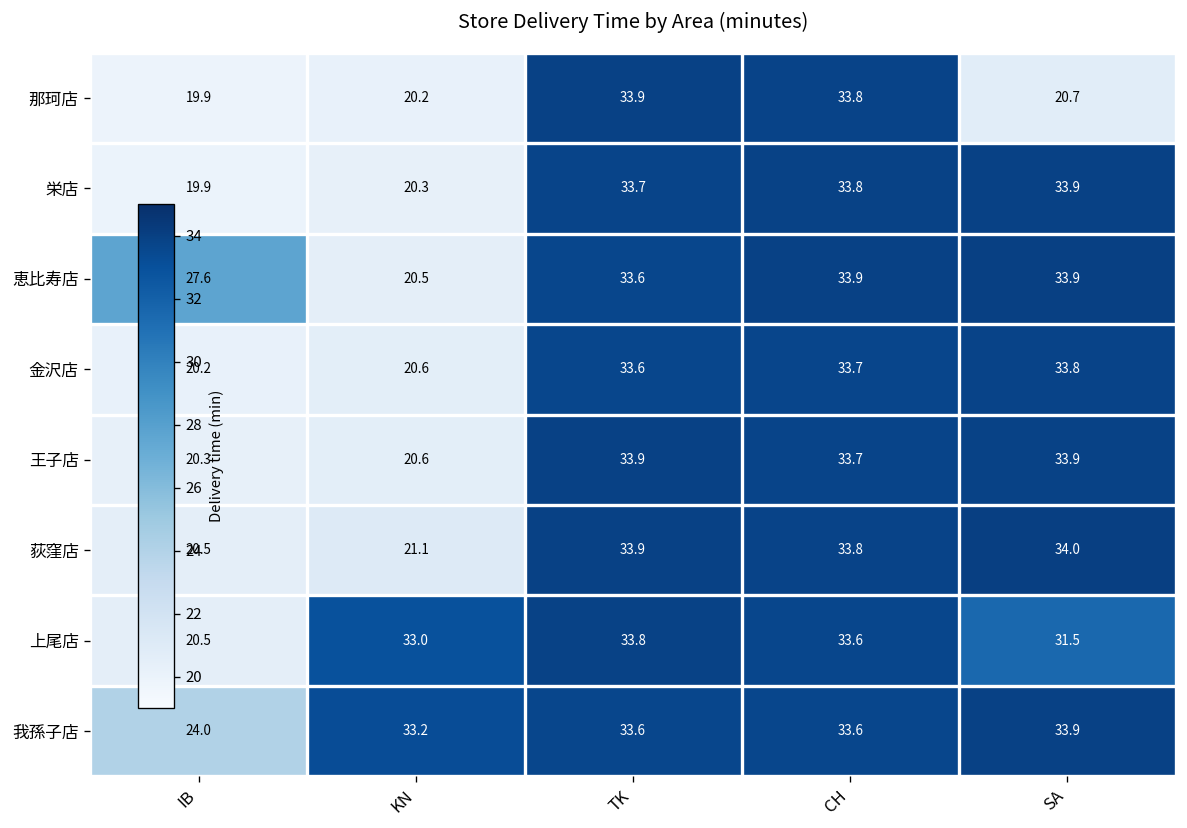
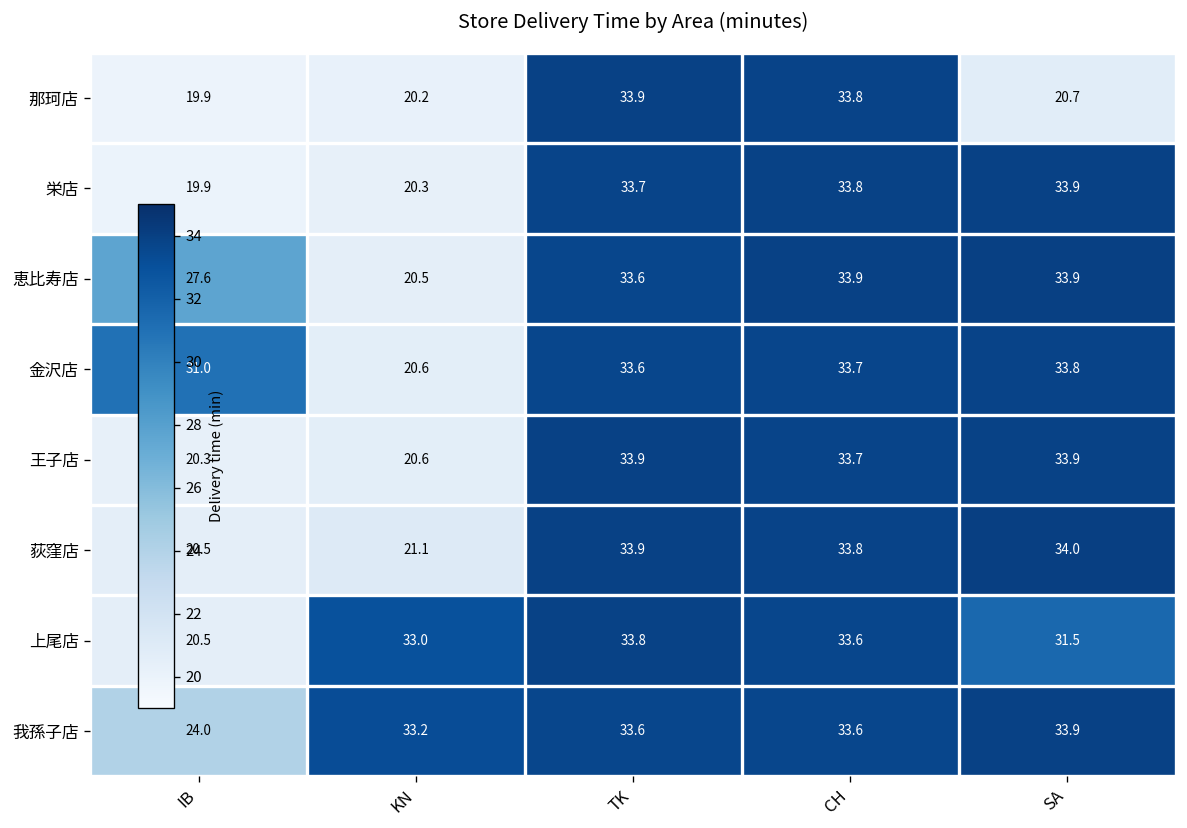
  {
    "那珂店": {
      "IB": 19.9,
      "KN": 20.2,
      "TK": 33.9,
      "CH": 33.8,
      "SA": 20.7
    },
    "栄店": {
      "IB": 19.9,
      "KN": 20.3,
      "TK": 33.7,
      "CH": 33.8,
      "SA": 33.9
    },
    "恵比寿店": {
      "IB": 27.6,
      "KN": 20.5,
      "TK": 33.6,
      "CH": 33.9,
      "SA": 33.9
    },
    "金沢店": {
-     "IB": 20.2,
+     "IB": 31.0,
      "KN": 20.6,
      "TK": 33.6,
      "CH": 33.7,
      "SA": 33.8
    },
    "王子店": {
      "IB": 20.3,
      "KN": 20.6,
      "TK": 33.9,
      "CH": 33.7,
      "SA": 33.9
    },
    "荻窪店": {
      "IB": 20.5,
      "KN": 21.1,
      "TK": 33.9,
      "CH": 33.8,
      "SA": 34.0
    },
    "上尾店": {
      "IB": 20.5,
      "KN": 33.0,
      "TK": 33.8,
      "CH": 33.6,
      "SA": 31.5
    },
    "我孫子店": {
      "IB": 24.0,
      "KN": 33.2,
      "TK": 33.6,
      "CH": 33.6,
      "SA": 33.9
    }
  }
